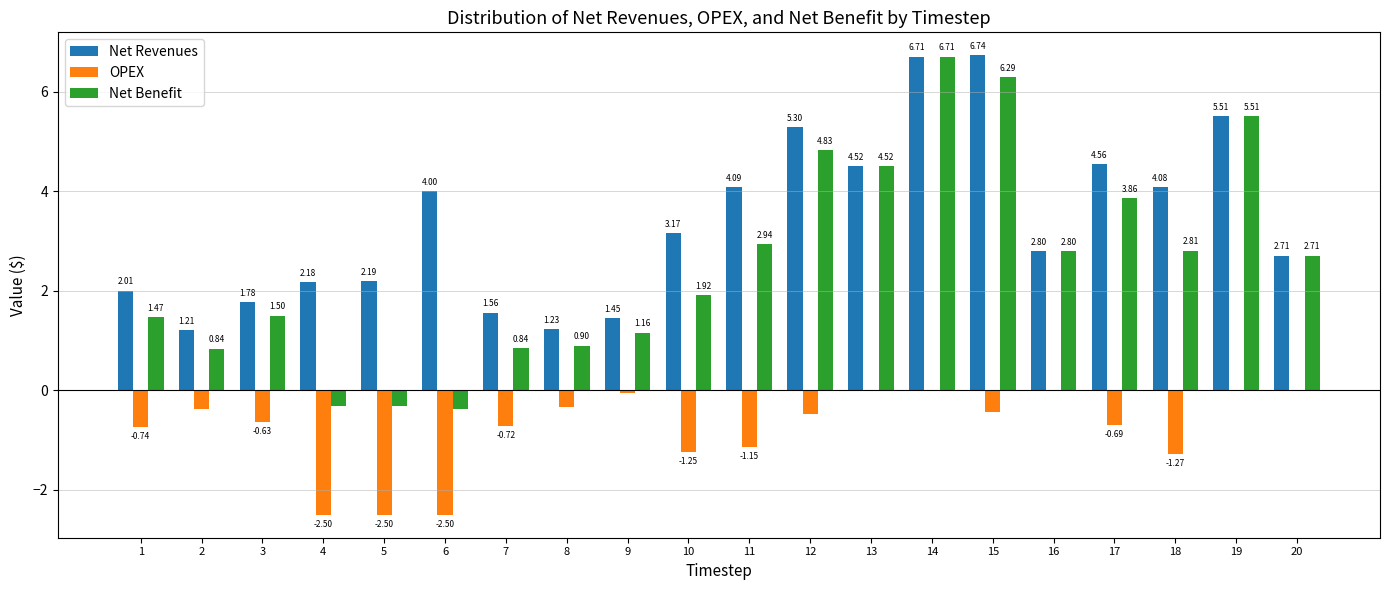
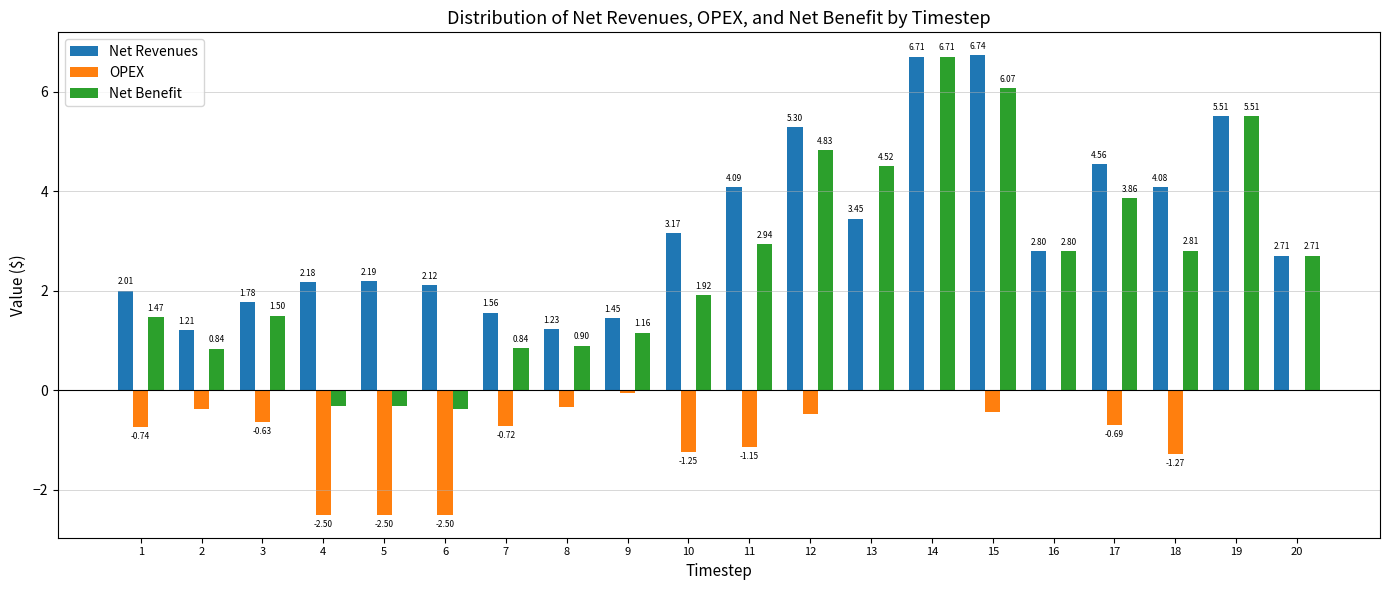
  {
    "Net Revenues": {
      "1": 2.01,
      "2": 1.21,
      "3": 1.78,
      "4": 2.18,
      "5": 2.19,
-     "6": 4.00,
+     "6": 2.12,
      "7": 1.56,
      "8": 1.23,
      "9": 1.45,
      "10": 3.17,
      "11": 4.09,
      "12": 5.30,
-     "13": 4.52,
+     "13": 3.45,
      "14": 6.71,
      "15": 6.74,
      "16": 2.80,
      "17": 4.56,
      "18": 4.08,
      "19": 5.51,
      "20": 2.71
    },
    "OPEX": {
      "1": -0.74,
      "3": -0.63,
      "4": -2.50,
      "5": -2.50,
      "6": -2.50,
      "7": -0.72,
      "10": -1.25,
      "11": -1.15,
      "17": -0.69,
      "18": -1.27
    },
    "Net Benefit": {
      "1": 1.47,
      "2": 0.84,
      "3": 1.50,
      "7": 0.84,
      "8": 0.90,
      "9": 1.16,
      "10": 1.92,
      "11": 2.94,
      "12": 4.83,
      "13": 4.52,
      "14": 6.71,
-     "15": 6.29,
+     "15": 6.07,
      "16": 2.80,
      "17": 3.86,
      "18": 2.81,
      "19": 5.51,
      "20": 2.71
    }
  }
